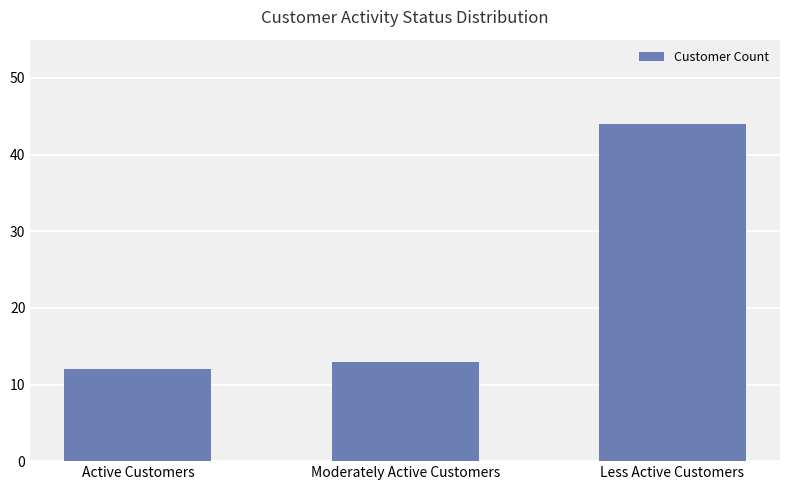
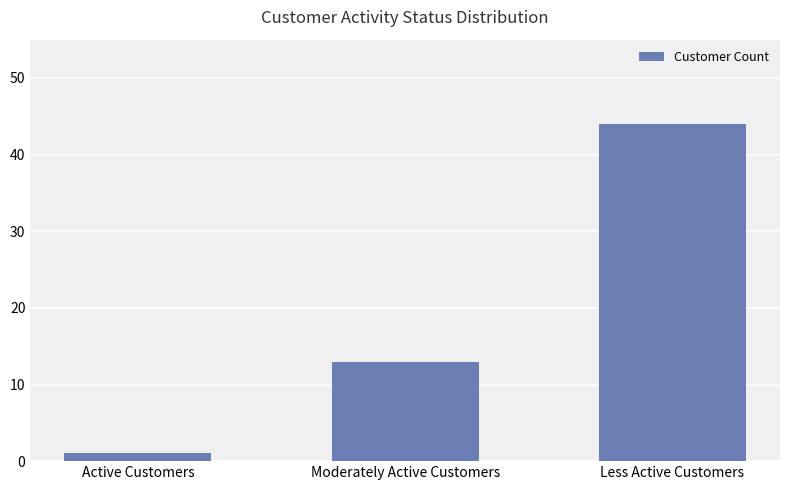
  {
-   "Active Customers": 12,
+   "Active Customers": 1,
    "Moderately Active Customers": 13,
    "Less Active Customers": 44
  }
